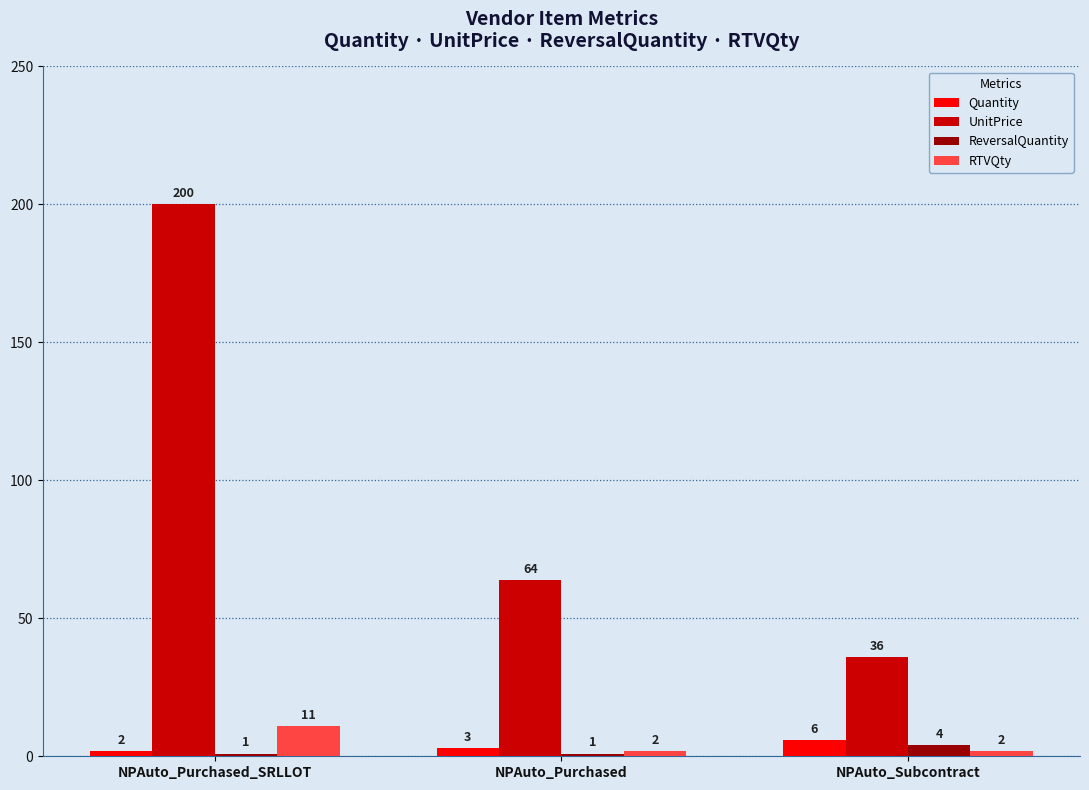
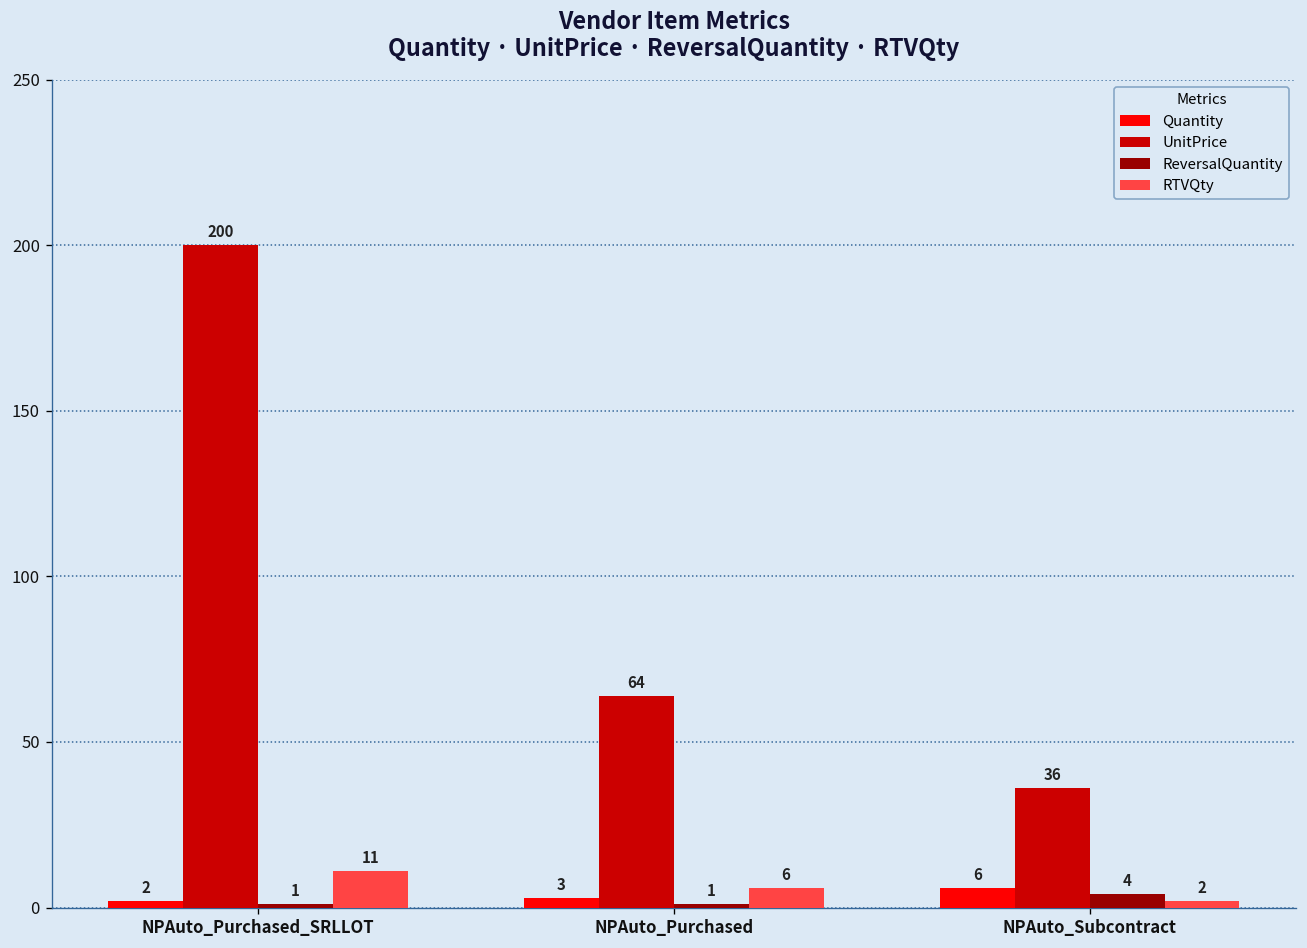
  {
    "RTVQty": {
      "NPAuto_Purchased_SRLLOT": 11,
-     "NPAuto_Purchased": 2,
+     "NPAuto_Purchased": 6,
      "NPAuto_Subcontract": 2
    }
  }
